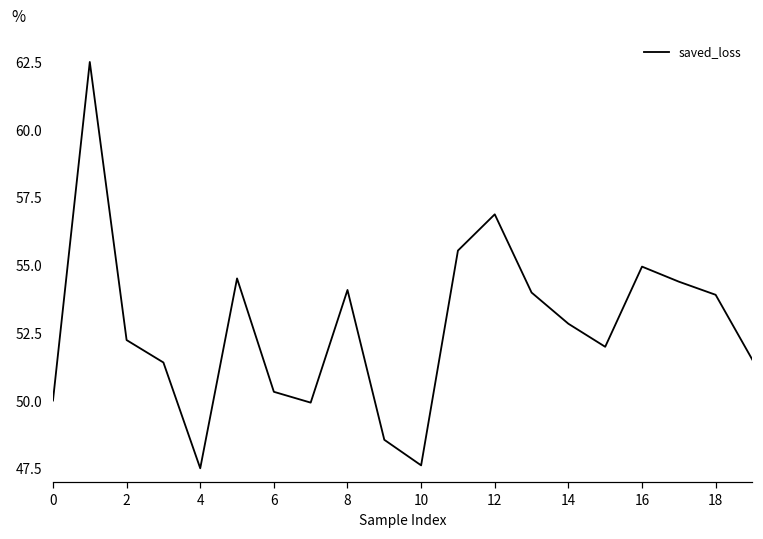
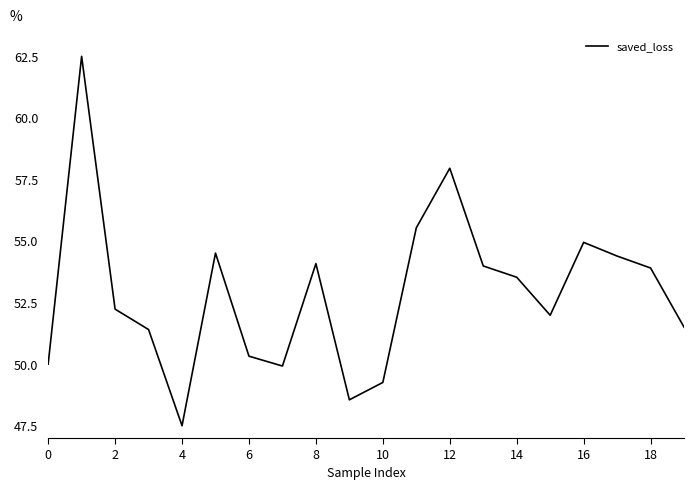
  {
    "0": 50.0,
    "2": 52.2,
    "4": 47.5,
    "6": 50.3,
    "8": 54.1,
-   "10": 47.6,
-   "12": 56.9,
-   "14": 52.8,
+   "10": 49.3,
+   "12": 58.0,
+   "14": 53.5,
    "16": 54.9,
    "18": 53.9
  }
